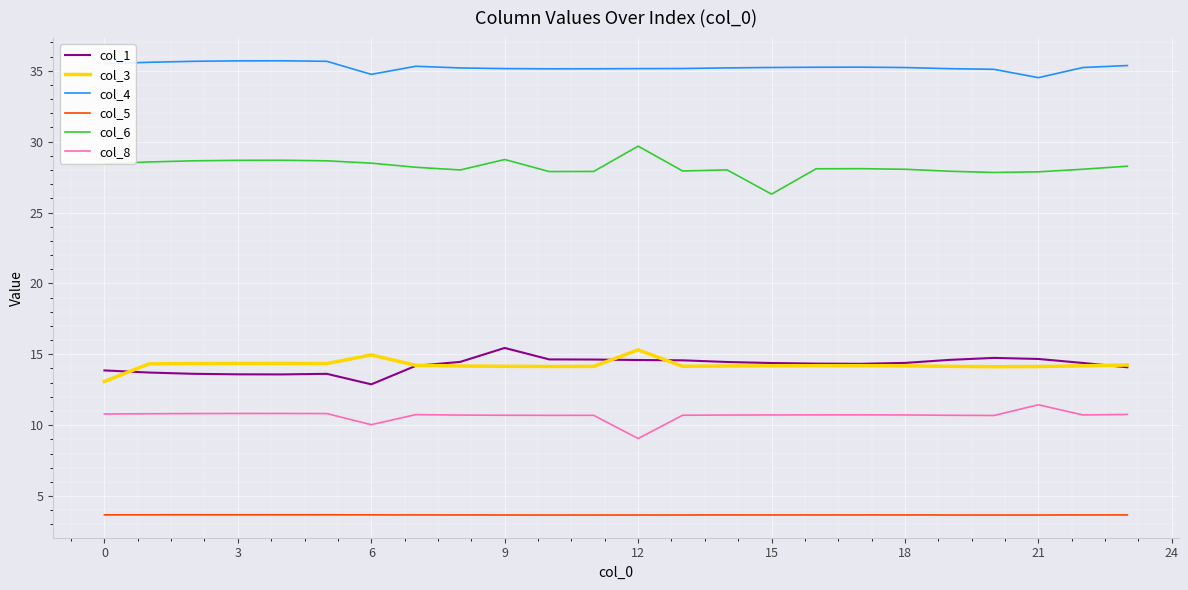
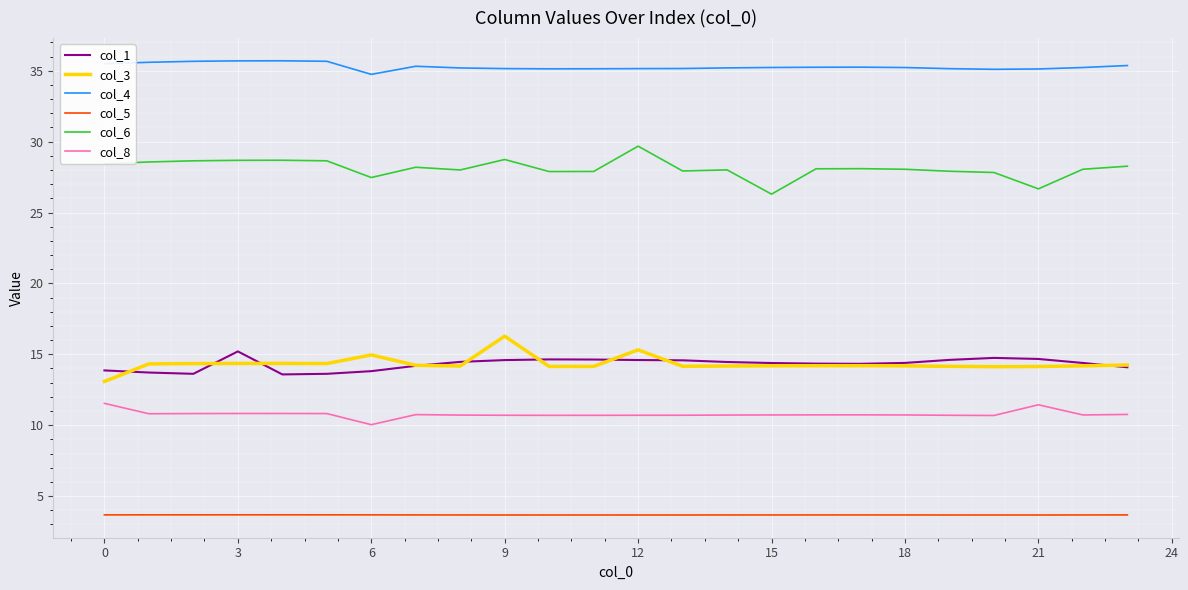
  {
    "col_1": {
      "0": 13.9,
-     "3": 13.6,
-     "6": 12.9,
-     "9": 15.4,
+     "3": 15.2,
+     "6": 13.8,
+     "9": 14.6,
      "12": 14.6,
      "15": 14.4,
      "18": 14.4,
      "21": 14.7
    },
    "col_3": {
      "0": 13.1,
      "3": 14.4,
      "6": 15.0,
-     "9": 14.2,
+     "9": 16.3,
      "12": 15.3,
      "15": 14.2,
      "18": 14.2,
      "21": 14.1
    },
    "col_4": {
      "3": 35.7,
      "6": 34.7,
      "9": 35.2,
      "12": 35.1,
      "15": 35.2,
      "18": 35.2,
-     "21": 34.5
+     "21": 35.1
    },
    "col_5": {
      "0": 3.7,
      "3": 3.7,
      "6": 3.7,
      "9": 3.7,
      "12": 3.7,
      "15": 3.7,
      "18": 3.7,
      "21": 3.7
    },
    "col_6": {
      "0": 28.4,
      "3": 28.7,
-     "6": 28.5,
+     "6": 27.5,
      "9": 28.7,
      "12": 29.7,
      "15": 26.3,
      "18": 28.0,
-     "21": 27.9
+     "21": 26.7
    },
    "col_8": {
-     "0": 10.8,
+     "0": 11.5,
      "3": 10.8,
      "6": 10.0,
      "9": 10.7,
-     "12": 9.1,
+     "12": 10.7,
      "15": 10.7,
      "18": 10.7,
      "21": 11.4
    }
  }
